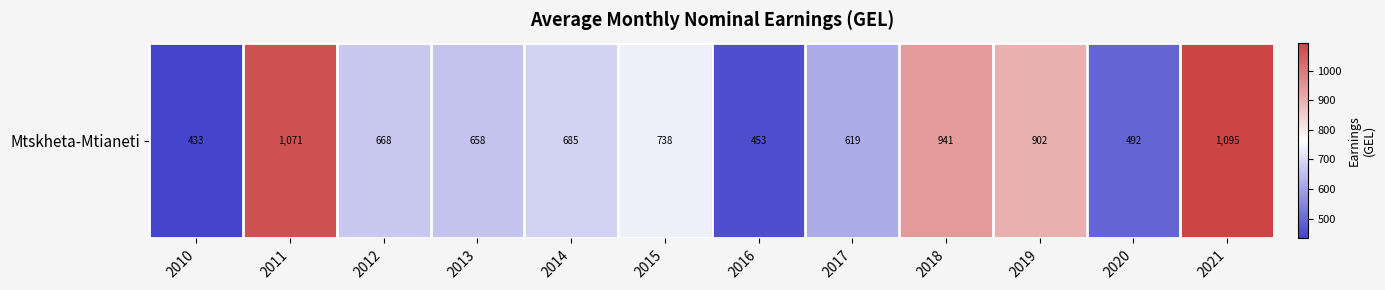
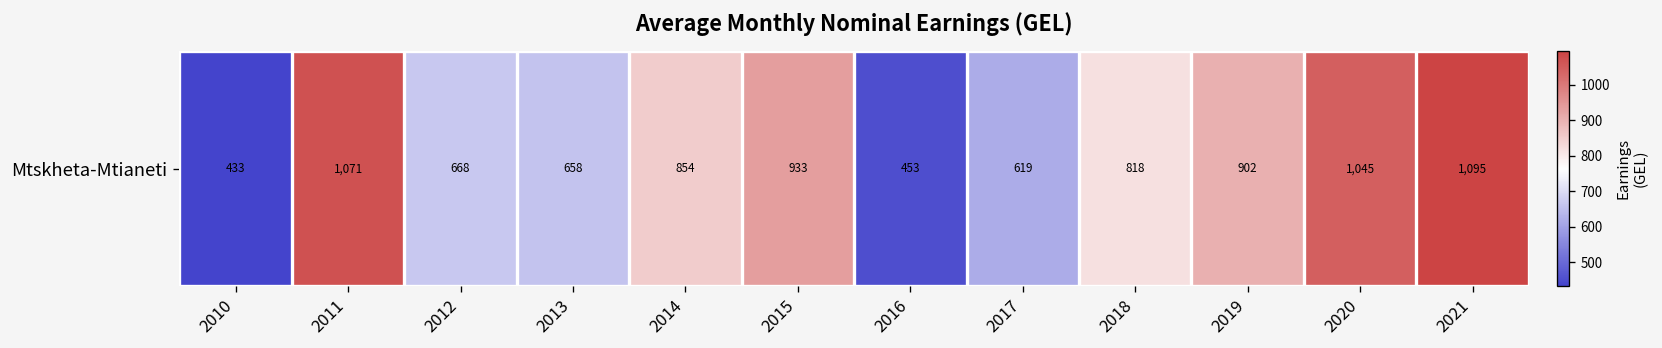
  {
    "Mtskheta-Mtianeti": {
      "2010": "433",
      "2011": "1,071",
      "2012": "668",
      "2013": "658",
-     "2014": "685",
-     "2015": "738",
+     "2014": "854",
+     "2015": "933",
      "2016": "453",
      "2017": "619",
-     "2018": "941",
+     "2018": "818",
      "2019": "902",
-     "2020": "492",
+     "2020": "1,045",
      "2021": "1,095"
    }
  }
